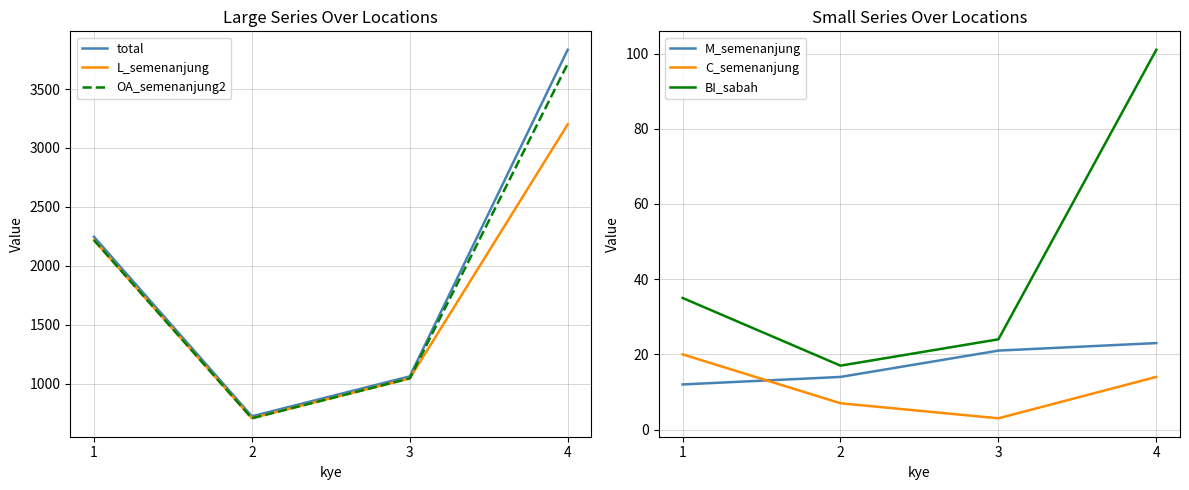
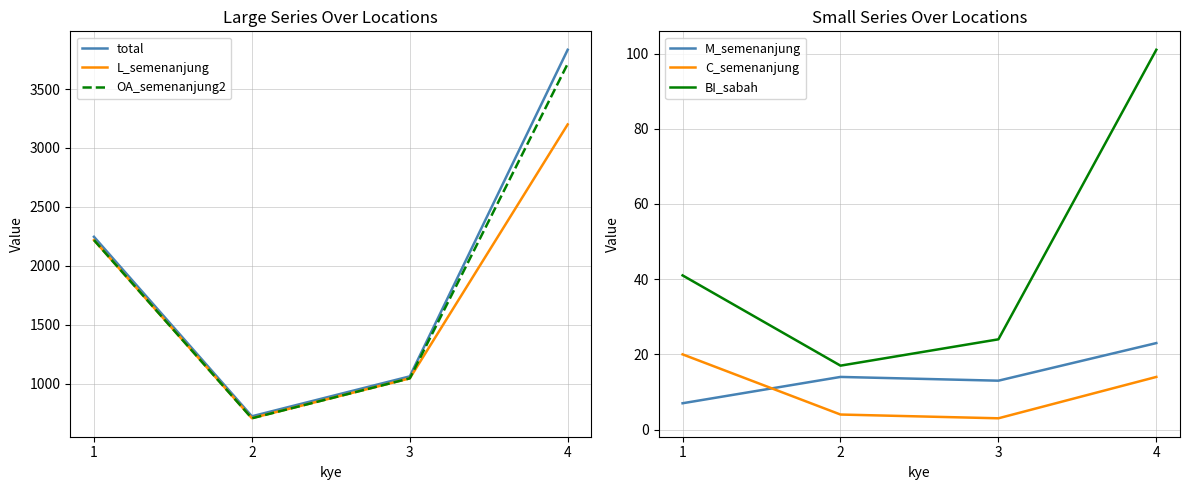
  {
    "Large Series Over Locations": {
      "total": {
        "1": 2250,
        "4": 3830
      },
      "L_semenanjung": {
        "4": 3200
      },
      "OA_semenanjung2": {
        "4": 3720
      }
    },
    "Small Series Over Locations": {
      "M_semenanjung": {
-       "1": 12,
+       "1": 7,
        "2": 14,
-       "3": 21,
+       "3": 13,
        "4": 23
      },
      "C_semenanjung": {
        "1": 20,
-       "2": 7,
+       "2": 4,
        "3": 3,
        "4": 14
      },
      "BI_sabah": {
-       "1": 35,
+       "1": 41,
        "2": 17,
        "3": 24,
        "4": 101
      }
    }
  }
